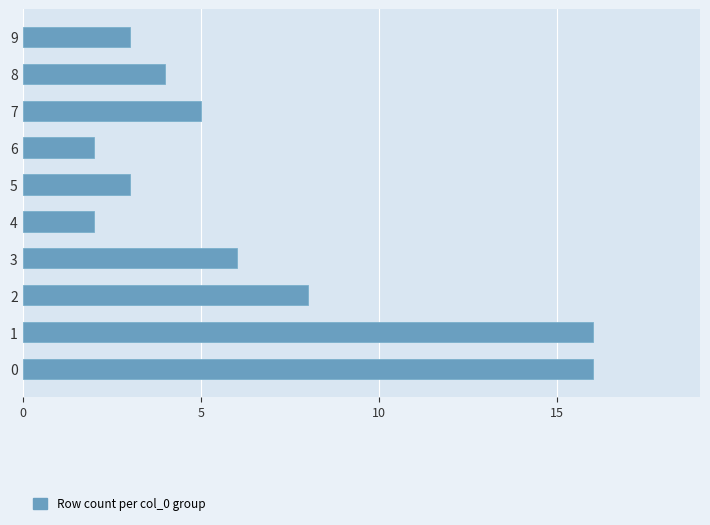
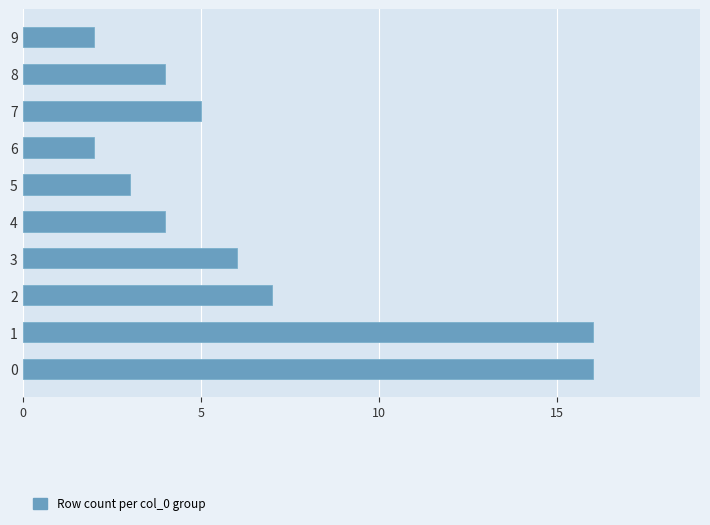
  {
-   "9": 3,
+   "9": 2,
    "8": 4,
    "7": 5,
    "6": 2,
    "5": 3,
-   "4": 2,
+   "4": 4,
    "3": 6,
-   "2": 8,
+   "2": 7,
    "1": 16,
    "0": 16
  }
